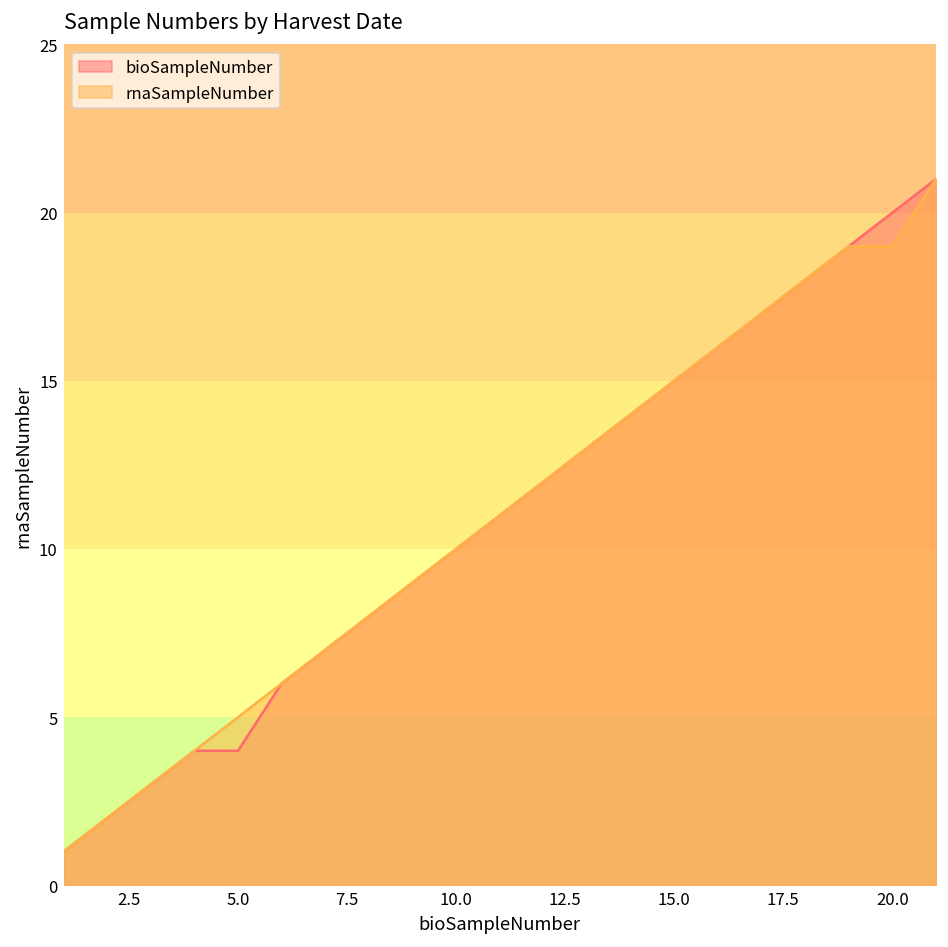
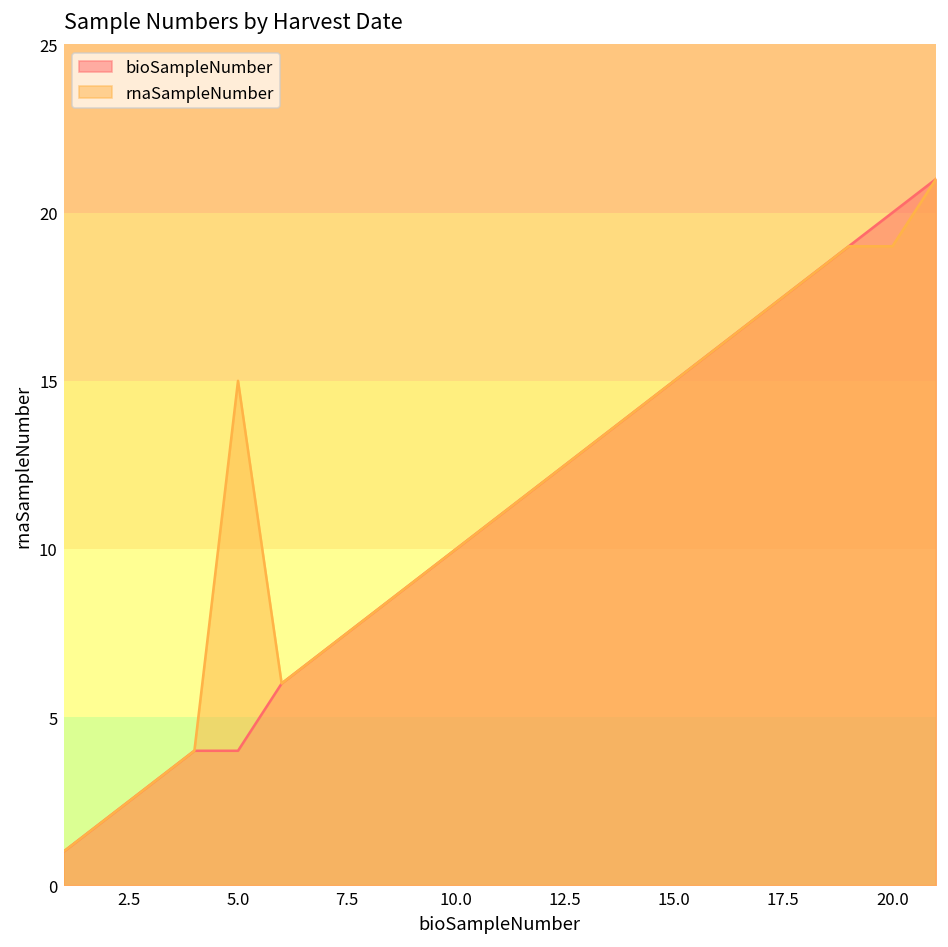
  {
    "bioSampleNumber": {
      "5.0": 4,
      "20.0": 20
    },
    "rnaSampleNumber": {
-     "5.0": 5,
+     "5.0": 15,
      "20.0": 19
    }
  }
